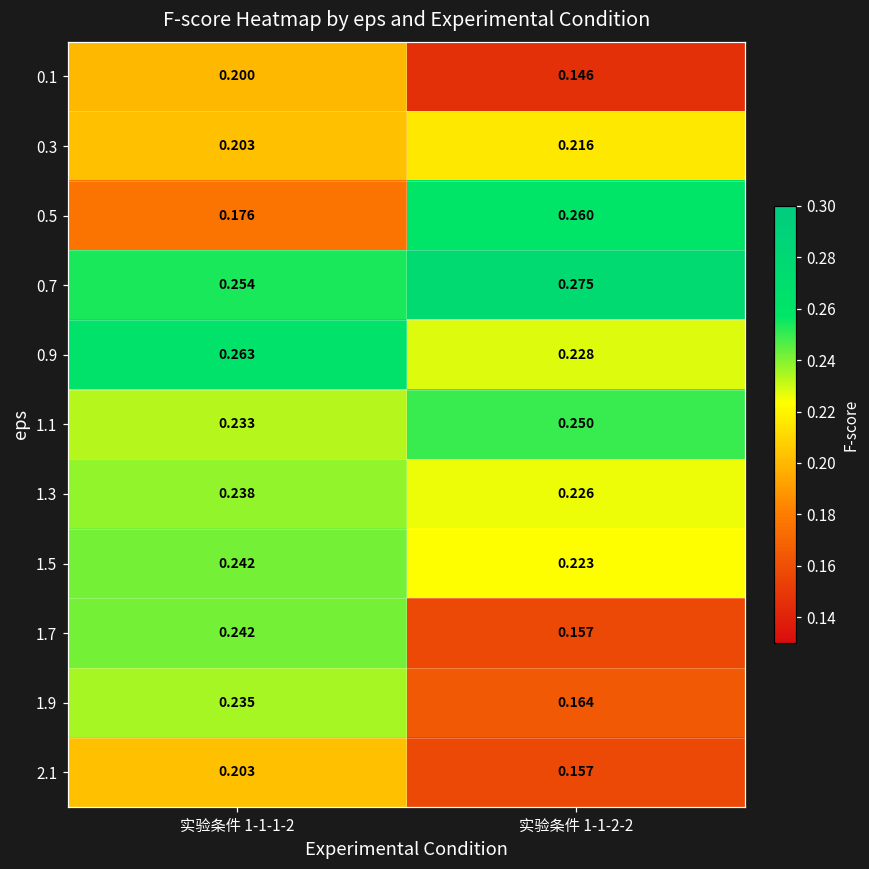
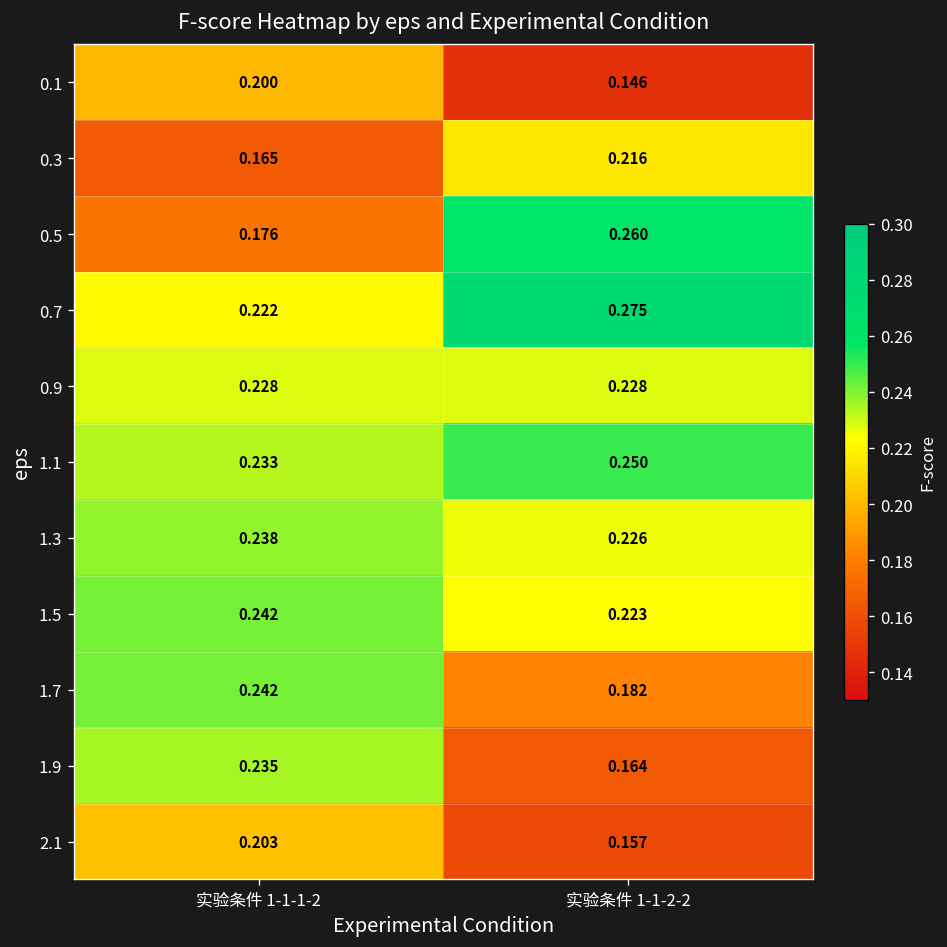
  {
    "0.1": {
      "实验条件 1-1-1-2": 0.200,
      "实验条件 1-1-2-2": 0.146
    },
    "0.3": {
-     "实验条件 1-1-1-2": 0.203,
+     "实验条件 1-1-1-2": 0.165,
      "实验条件 1-1-2-2": 0.216
    },
    "0.5": {
      "实验条件 1-1-1-2": 0.176,
      "实验条件 1-1-2-2": 0.260
    },
    "0.7": {
-     "实验条件 1-1-1-2": 0.254,
+     "实验条件 1-1-1-2": 0.222,
      "实验条件 1-1-2-2": 0.275
    },
    "0.9": {
-     "实验条件 1-1-1-2": 0.263,
+     "实验条件 1-1-1-2": 0.228,
      "实验条件 1-1-2-2": 0.228
    },
    "1.1": {
      "实验条件 1-1-1-2": 0.233,
      "实验条件 1-1-2-2": 0.250
    },
    "1.3": {
      "实验条件 1-1-1-2": 0.238,
      "实验条件 1-1-2-2": 0.226
    },
    "1.5": {
      "实验条件 1-1-1-2": 0.242,
      "实验条件 1-1-2-2": 0.223
    },
    "1.7": {
      "实验条件 1-1-1-2": 0.242,
-     "实验条件 1-1-2-2": 0.157
+     "实验条件 1-1-2-2": 0.182
    },
    "1.9": {
      "实验条件 1-1-1-2": 0.235,
      "实验条件 1-1-2-2": 0.164
    },
    "2.1": {
      "实验条件 1-1-1-2": 0.203,
      "实验条件 1-1-2-2": 0.157
    }
  }
